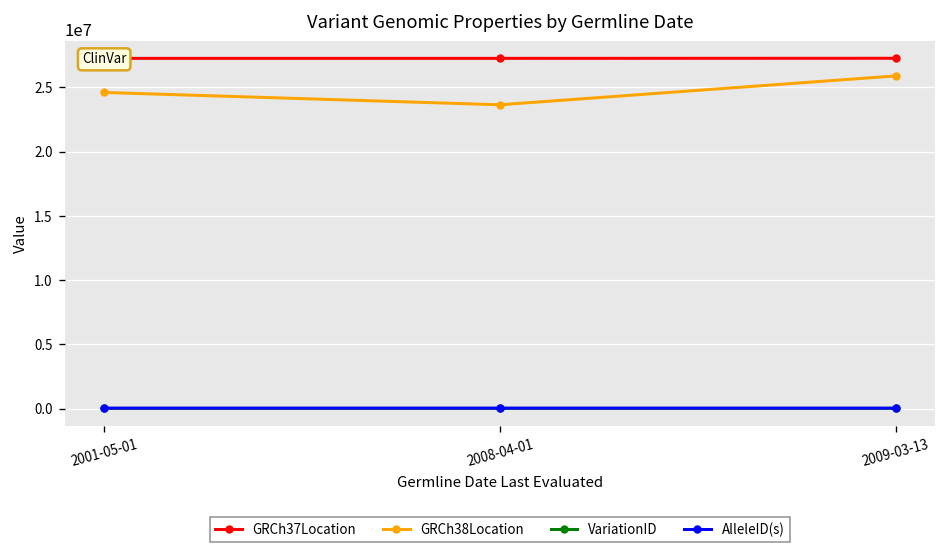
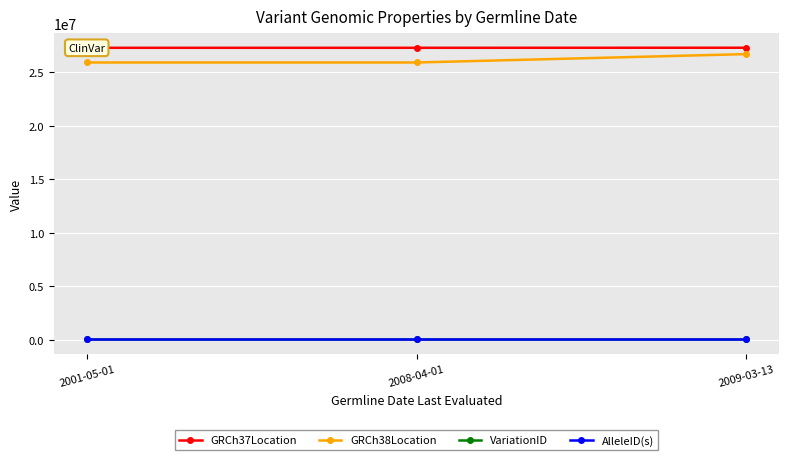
  {
    "GRCh37Location": {
      "2008-04-01": 27300000,
      "2009-03-13": 27300000
    },
    "GRCh38Location": {
-     "2001-05-01": 24600000,
-     "2008-04-01": 23600000,
-     "2009-03-13": 25900000
+     "2001-05-01": 25900000,
+     "2008-04-01": 25900000,
+     "2009-03-13": 26700000
    },
    "AlleleID(s)": {
      "2001-05-01": 0,
      "2008-04-01": 0,
      "2009-03-13": 0
    }
  }
